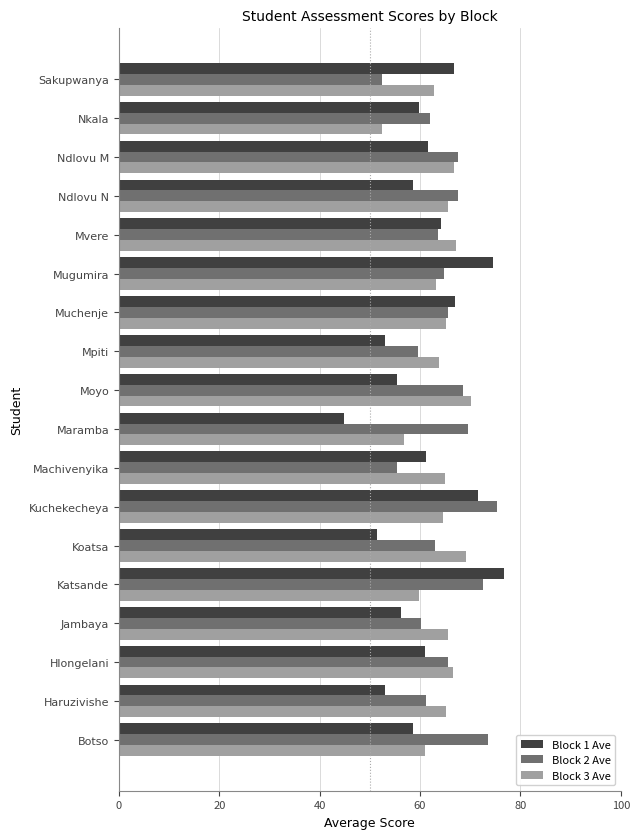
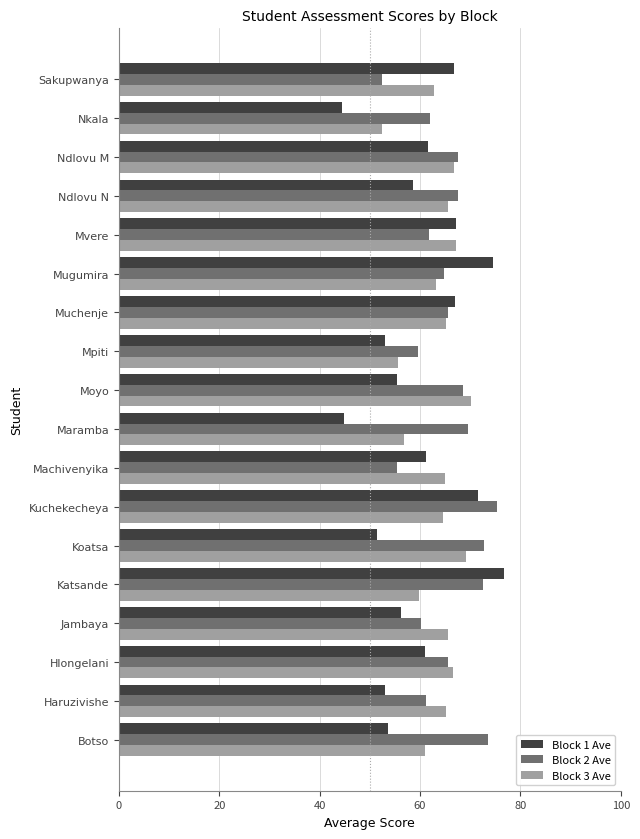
  {
    "Block 1 Ave": {
      "Sakupwanya": 67,
-     "Nkala": 60,
+     "Nkala": 45,
      "Ndlovu M": 62,
      "Ndlovu N": 59,
-     "Mvere": 64,
+     "Mvere": 67,
      "Mugumira": 75,
      "Muchenje": 67,
      "Mpiti": 53,
      "Moyo": 55,
      "Maramba": 45,
      "Machivenyika": 61,
      "Kuchekecheya": 71,
      "Koatsa": 51,
      "Katsande": 77,
      "Jambaya": 56,
      "Hlongelani": 61,
      "Haruzivishe": 53,
-     "Botso": 59
+     "Botso": 54
    },
    "Block 2 Ave": {
      "Sakupwanya": 53,
      "Nkala": 62,
      "Ndlovu M": 68,
      "Ndlovu N": 68,
-     "Mvere": 64,
+     "Mvere": 62,
      "Mugumira": 65,
      "Muchenje": 66,
      "Mpiti": 60,
      "Moyo": 69,
      "Maramba": 70,
      "Machivenyika": 55,
      "Kuchekecheya": 75,
-     "Koatsa": 63,
+     "Koatsa": 73,
      "Katsande": 73,
      "Jambaya": 60,
      "Hlongelani": 66,
      "Haruzivishe": 61,
      "Botso": 74
    },
    "Block 3 Ave": {
      "Sakupwanya": 63,
      "Nkala": 53,
      "Ndlovu M": 67,
      "Ndlovu N": 66,
      "Mvere": 67,
      "Mugumira": 63,
      "Muchenje": 65,
-     "Mpiti": 64,
+     "Mpiti": 56,
      "Moyo": 70,
      "Maramba": 57,
      "Machivenyika": 65,
      "Kuchekecheya": 65,
      "Koatsa": 69,
      "Katsande": 60,
      "Jambaya": 66,
      "Hlongelani": 67,
      "Haruzivishe": 65,
      "Botso": 61
    }
  }
